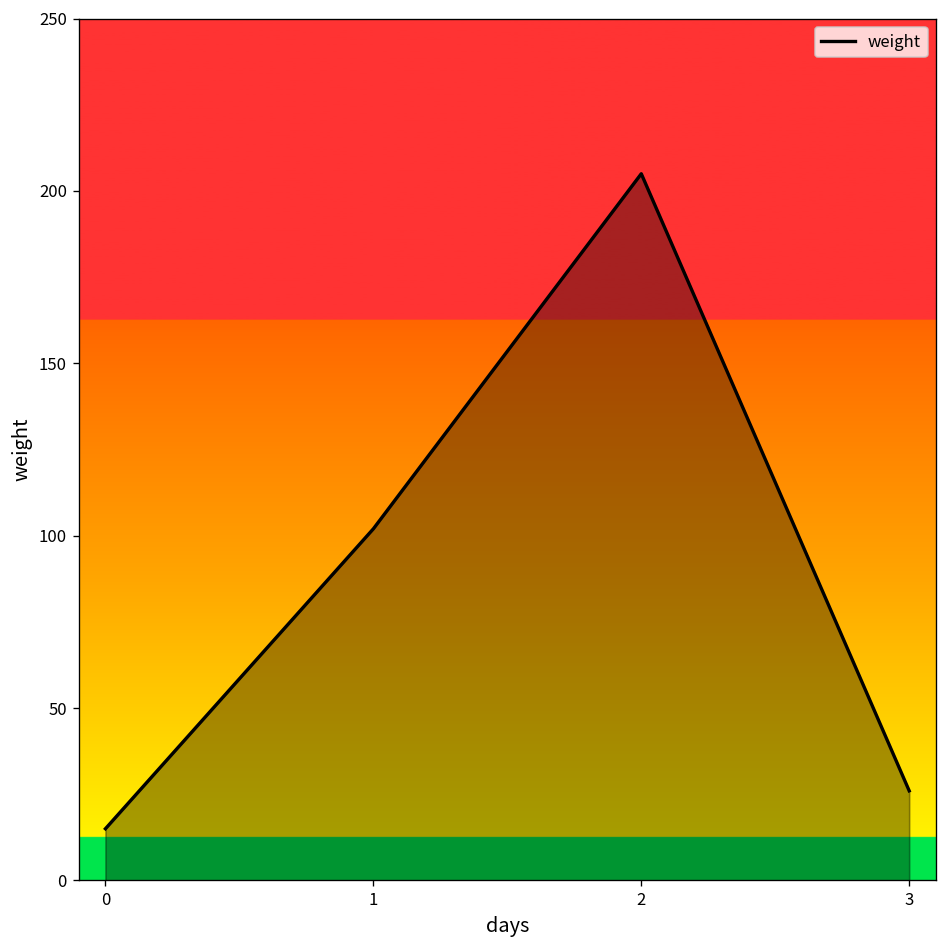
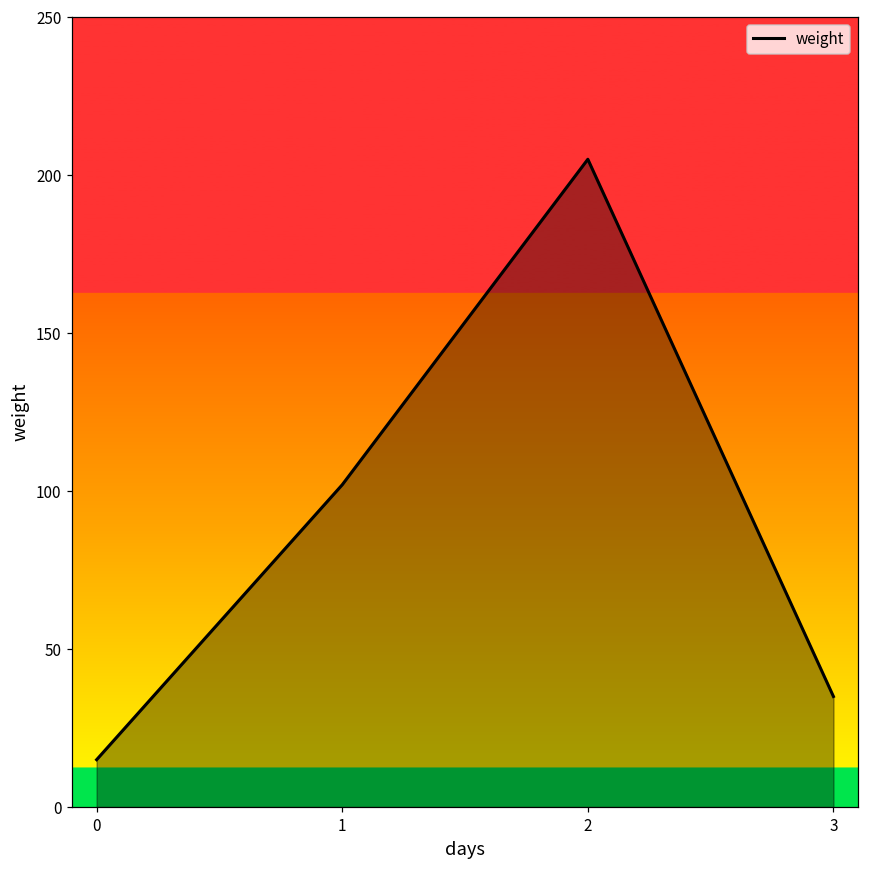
  {
    "0": 15,
    "1": 102,
    "2": 205,
-   "3": 26
+   "3": 35
  }
